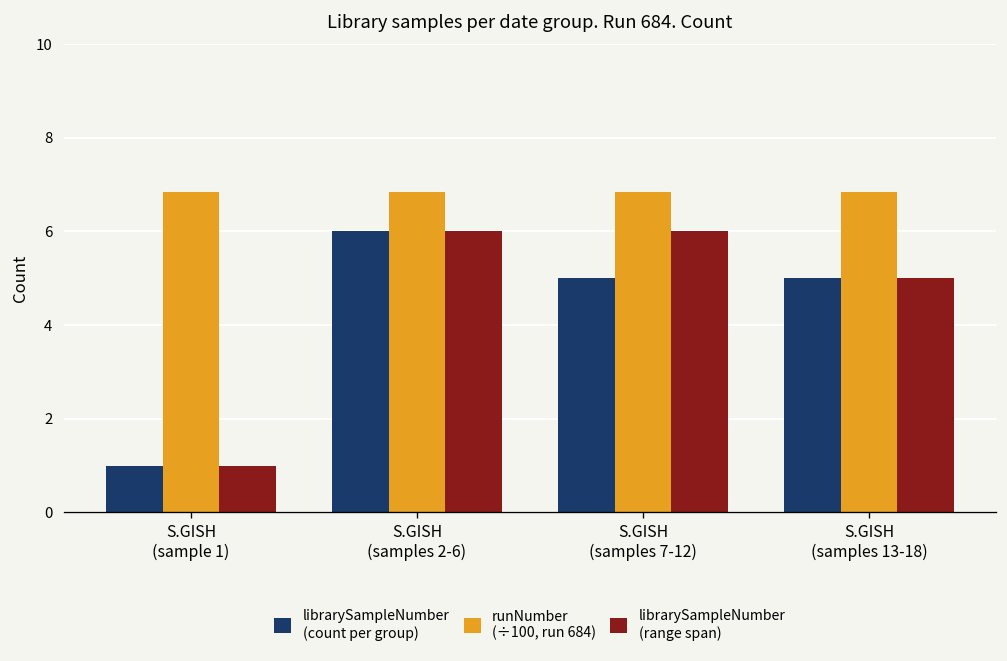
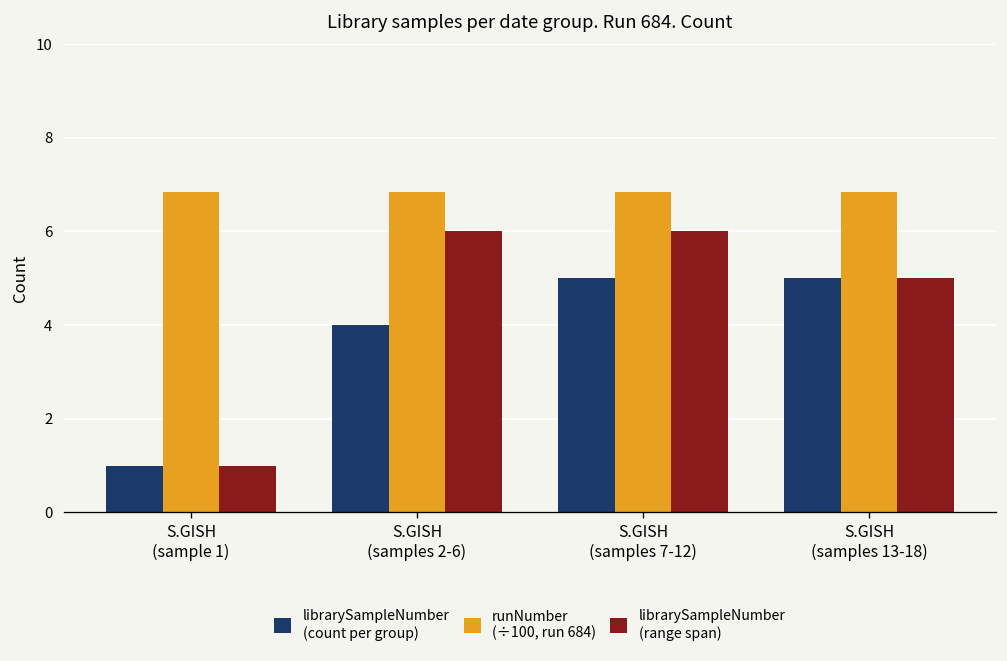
  {
    "librarySampleNumber (count per group)": {
      "S.GISH (sample 1)": 1,
-     "S.GISH (samples 2-6)": 6,
+     "S.GISH (samples 2-6)": 4,
      "S.GISH (samples 7-12)": 5,
      "S.GISH (samples 13-18)": 5
    },
    "runNumber (÷100, run 684)": {
      "S.GISH (sample 1)": 6.8,
      "S.GISH (samples 2-6)": 6.8,
      "S.GISH (samples 7-12)": 6.8,
      "S.GISH (samples 13-18)": 6.8
    },
    "librarySampleNumber (range span)": {
      "S.GISH (sample 1)": 1,
      "S.GISH (samples 2-6)": 6,
      "S.GISH (samples 7-12)": 6,
      "S.GISH (samples 13-18)": 5
    }
  }
